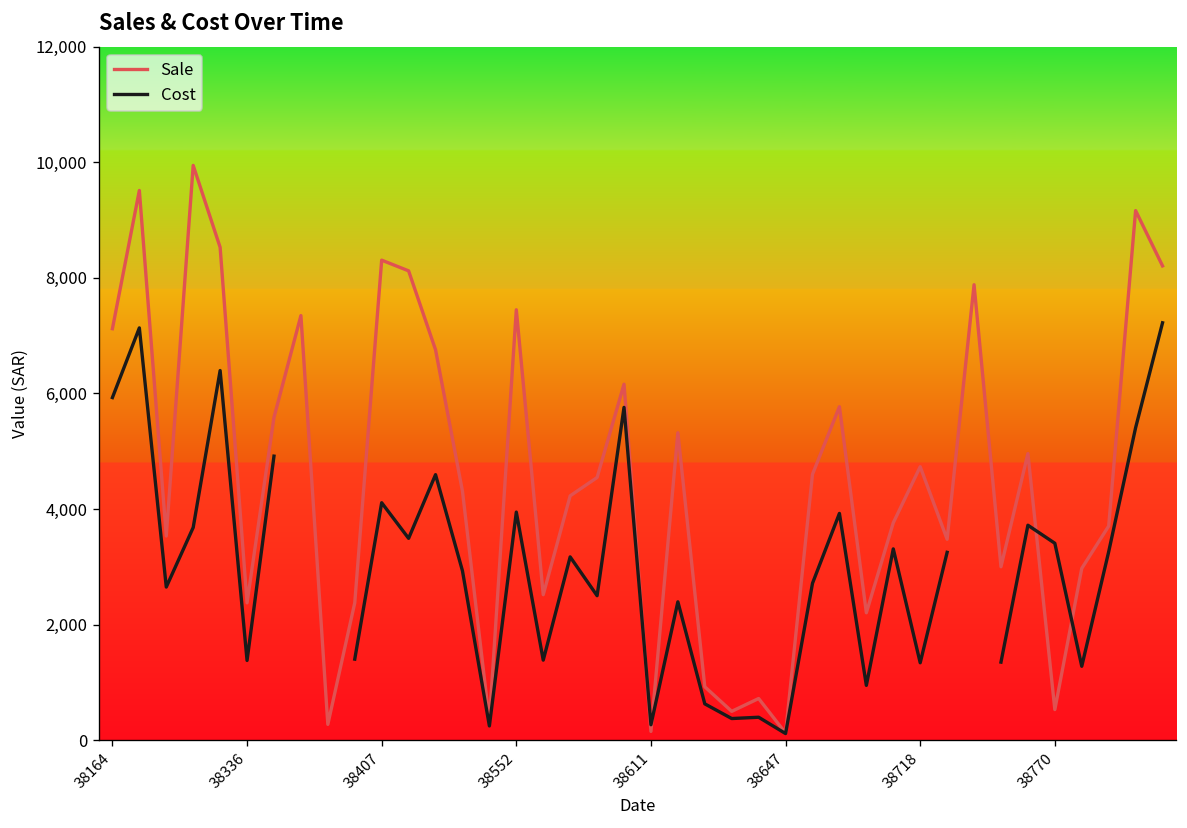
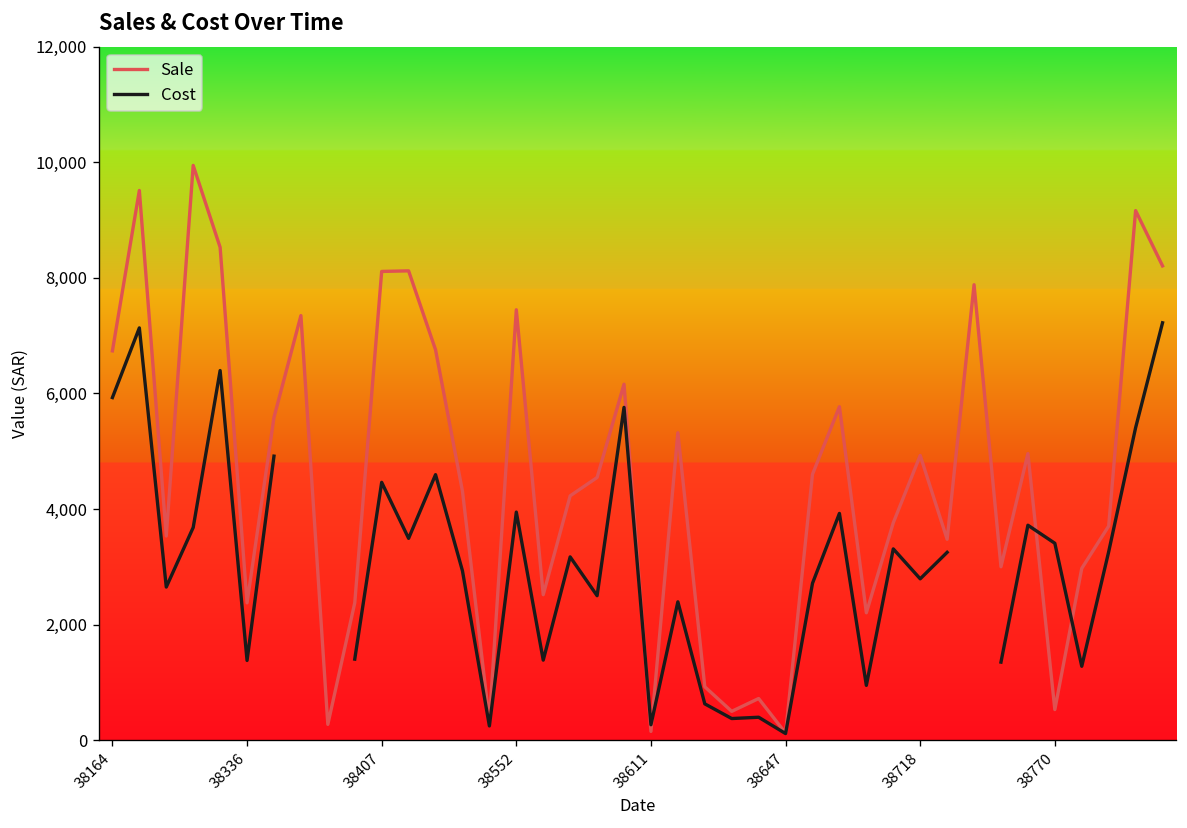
  {
    "Sale": {
-     "38164": "7,100",
+     "38164": "6,700",
      "38336": "2,400",
-     "38407": "8,300",
+     "38407": "8,100",
      "38552": "7,400",
      "38611": "200",
-     "38718": "4,700",
+     "38718": "4,900",
      "38770": "500"
    },
    "Cost": {
      "38164": "5,900",
      "38336": "1,400",
-     "38407": "4,100",
+     "38407": "4,500",
      "38552": "3,900",
      "38611": "300",
-     "38718": "1,300",
+     "38718": "2,800",
      "38770": "3,400"
    }
  }
